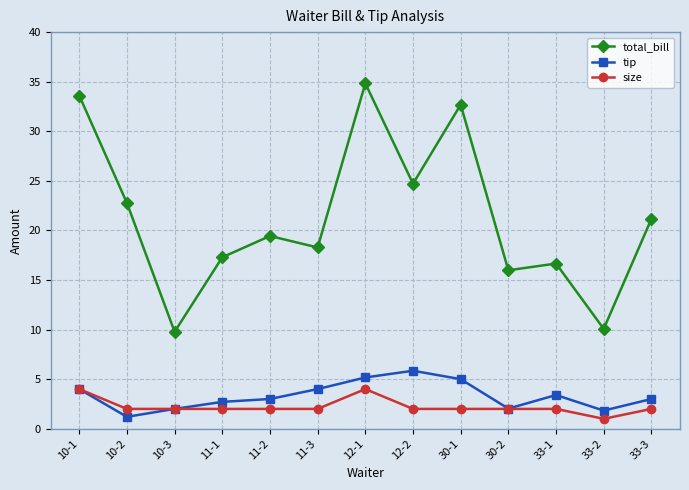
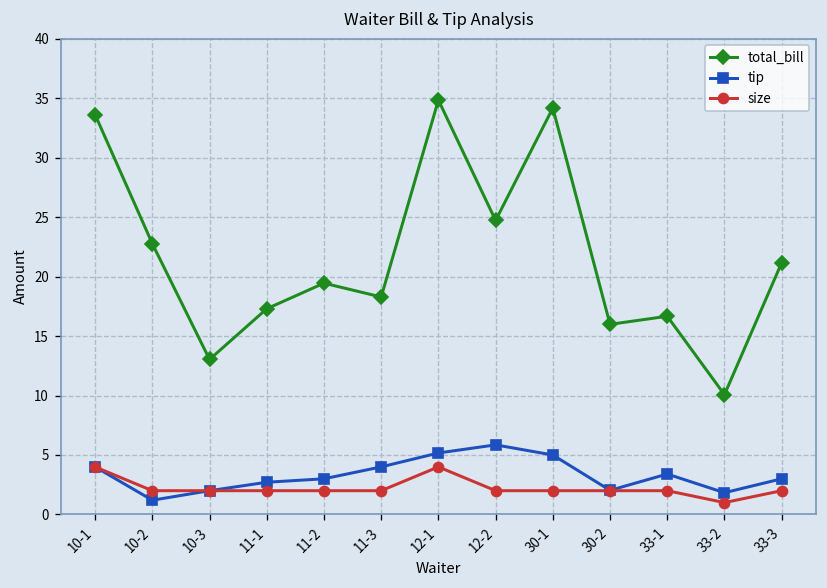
  {
    "total_bill": {
      "10-1": 34,
      "10-2": 23,
-     "10-3": 10,
+     "10-3": 13,
      "11-1": 17,
      "11-2": 19,
      "11-3": 18,
      "12-1": 35,
      "12-2": 25,
-     "30-1": 33,
+     "30-1": 34,
      "30-2": 16,
      "33-1": 17,
      "33-2": 10,
      "33-3": 21
    },
    "tip": {
      "10-2": 1,
      "11-1": 3,
      "11-2": 3,
      "11-3": 4,
      "12-1": 5,
      "12-2": 6,
      "30-1": 5,
      "33-1": 3,
      "33-2": 2,
      "33-3": 3
    },
    "size": {
      "10-2": 2,
      "11-1": 2,
      "11-2": 2,
      "11-3": 2,
      "12-1": 4,
      "12-2": 2,
      "30-1": 2,
      "33-1": 2,
      "33-2": 1,
      "33-3": 2
    }
  }
